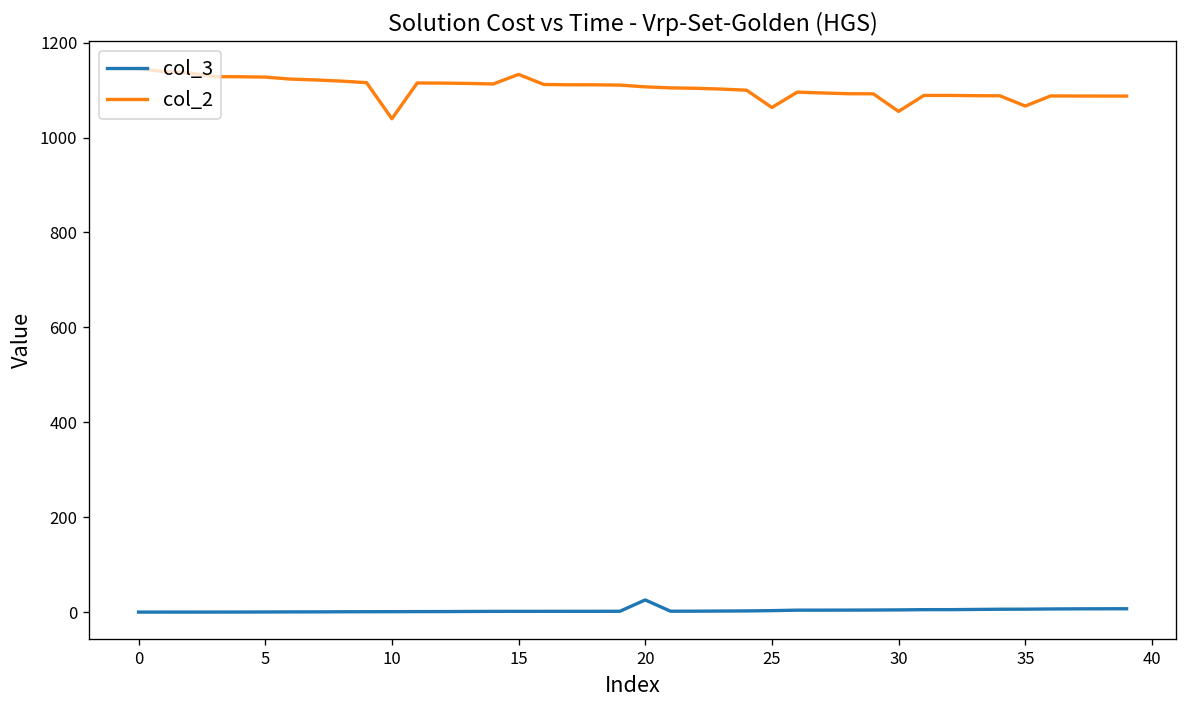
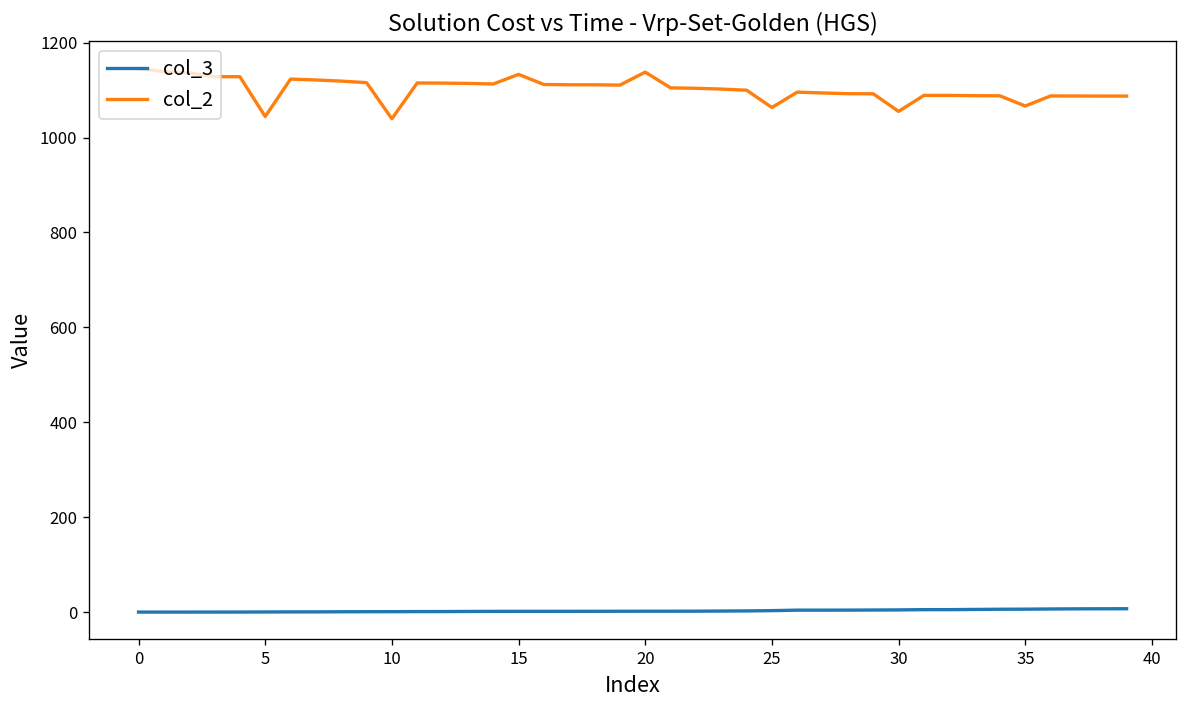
  {
    "col_3": {
      "0": 0,
      "5": 0,
      "10": 0,
      "15": 0,
-     "20": 30,
+     "20": 0,
      "25": 0,
      "30": 0,
      "35": 10
    },
    "col_2": {
-     "5": 1130,
+     "5": 1040,
      "10": 1040,
      "15": 1130,
-     "20": 1110,
+     "20": 1140,
      "25": 1060,
      "30": 1060,
      "35": 1070
    }
  }
